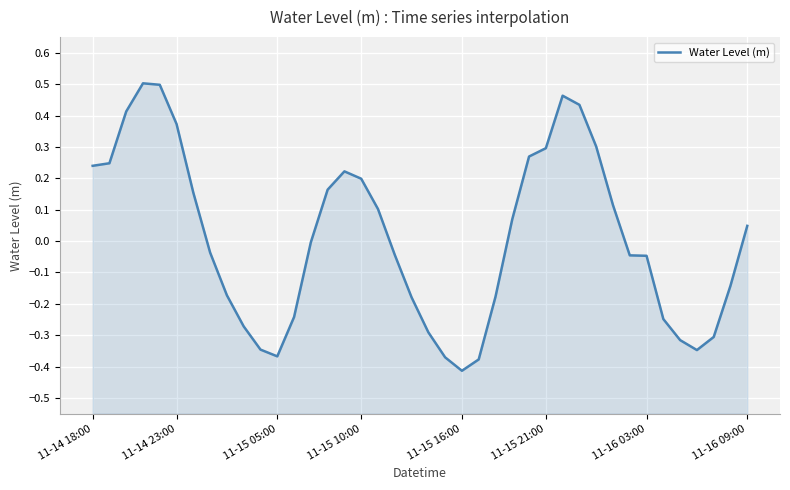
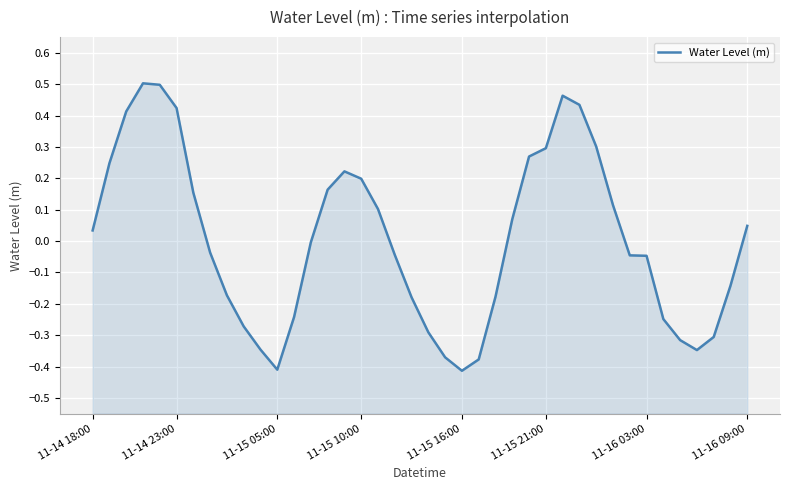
  {
-   "11-14 18:00": 0.24,
-   "11-14 23:00": 0.37,
-   "11-15 05:00": -0.37,
+   "11-14 18:00": 0.03,
+   "11-14 23:00": 0.42,
+   "11-15 05:00": -0.41,
    "11-15 10:00": 0.20,
    "11-15 16:00": -0.41,
    "11-15 21:00": 0.30,
    "11-16 03:00": -0.05,
    "11-16 09:00": 0.05
  }
